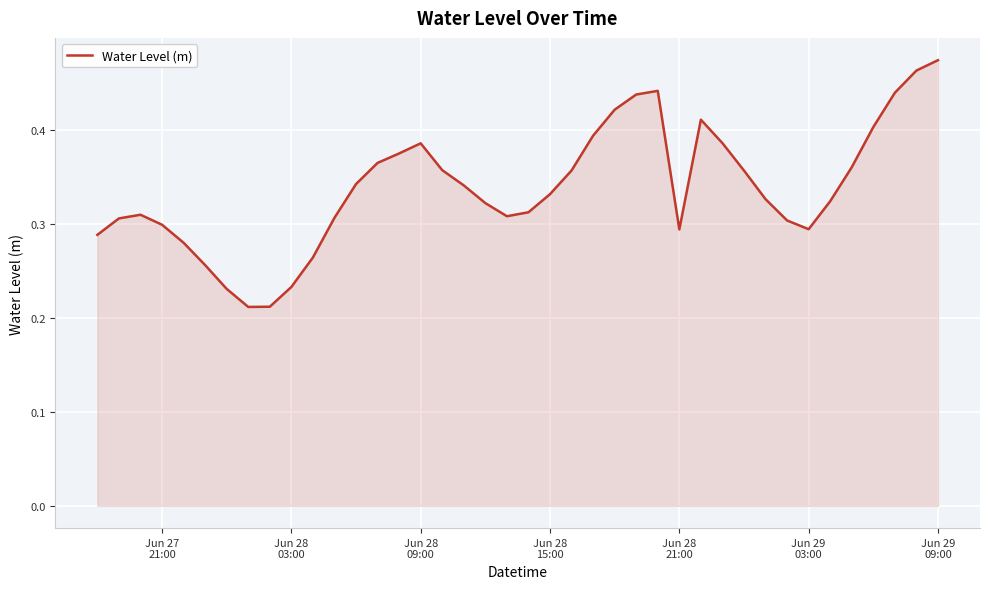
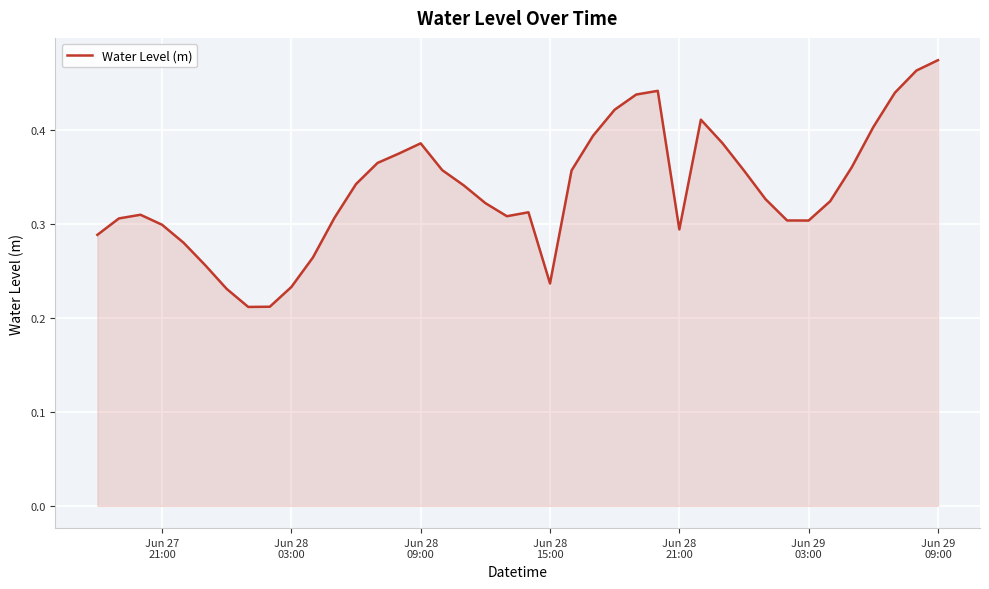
  {
    "Jun 27 21:00": 0.30,
    "Jun 28 03:00": 0.23,
    "Jun 28 09:00": 0.39,
-   "Jun 28 15:00": 0.33,
+   "Jun 28 15:00": 0.24,
    "Jun 28 21:00": 0.29,
-   "Jun 29 03:00": 0.29,
+   "Jun 29 03:00": 0.30,
    "Jun 29 09:00": 0.47
  }
